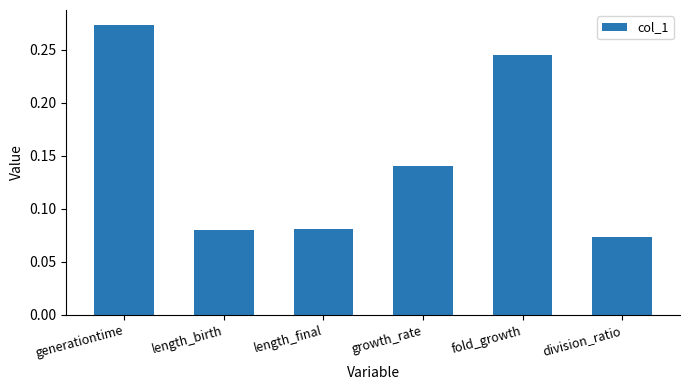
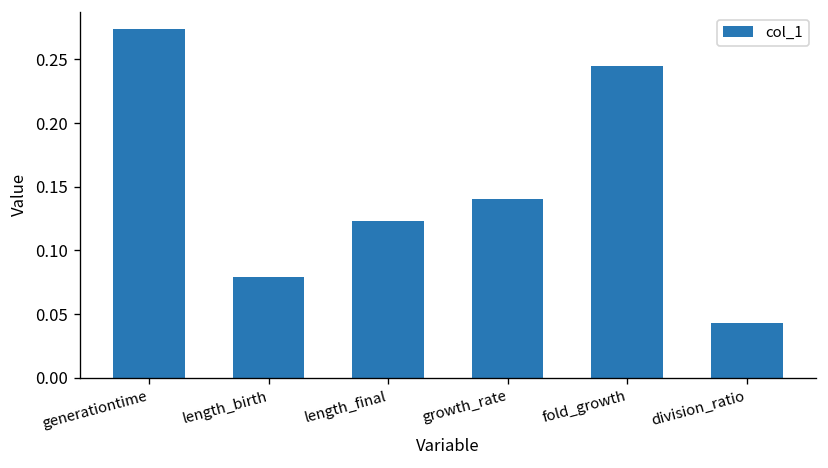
  {
    "generationtime": 0.274,
    "length_birth": 0.079,
-   "length_final": 0.081,
+   "length_final": 0.123,
    "growth_rate": 0.141,
    "fold_growth": 0.245,
-   "division_ratio": 0.073
+   "division_ratio": 0.043
  }
